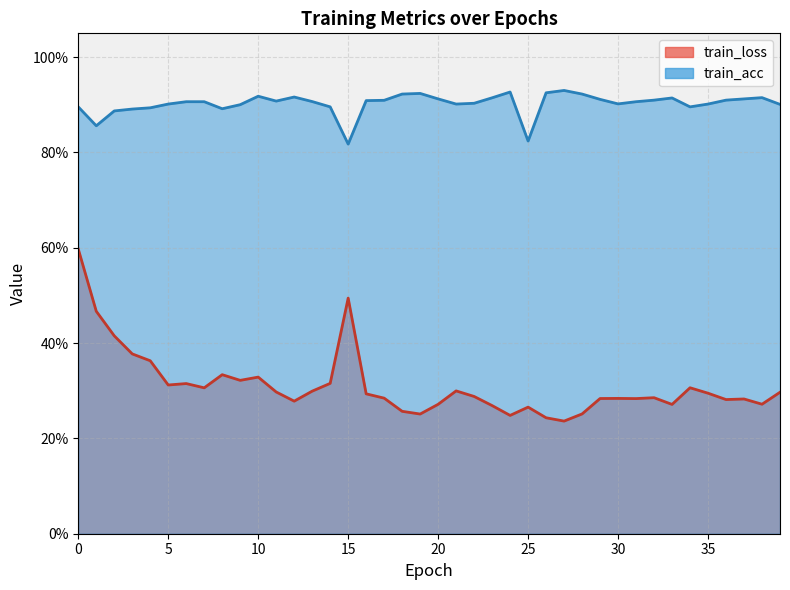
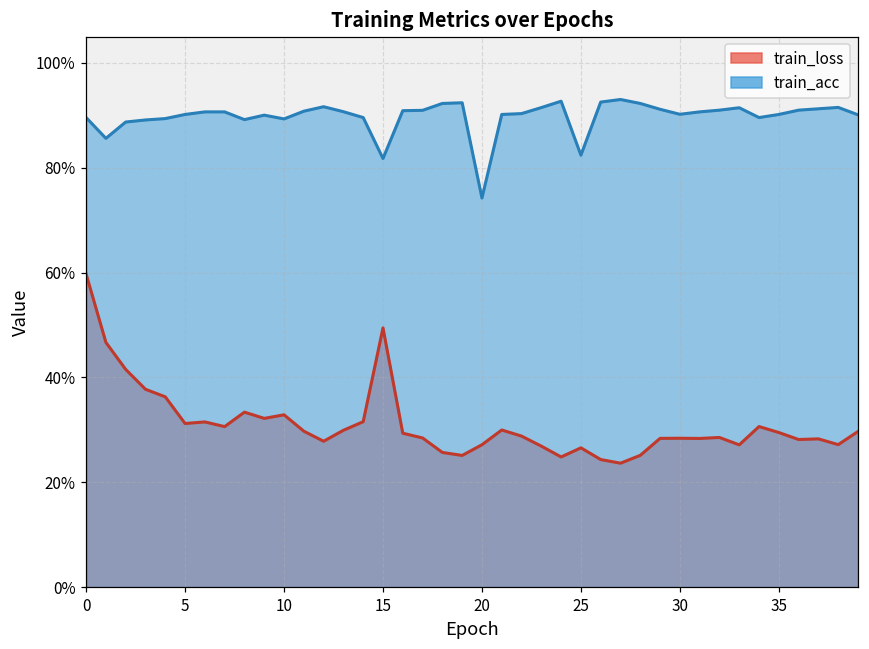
  {
    "train_loss": {
      "0": "60%",
      "5": "31%",
      "10": "33%",
      "15": "49%",
      "20": "27%",
      "25": "27%",
      "30": "28%",
      "35": "29%"
    },
    "train_acc": {
      "0": "90%",
      "5": "90%",
-     "10": "92%",
+     "10": "89%",
      "15": "82%",
-     "20": "91%",
+     "20": "74%",
      "25": "82%",
      "30": "90%",
      "35": "90%"
    }
  }
